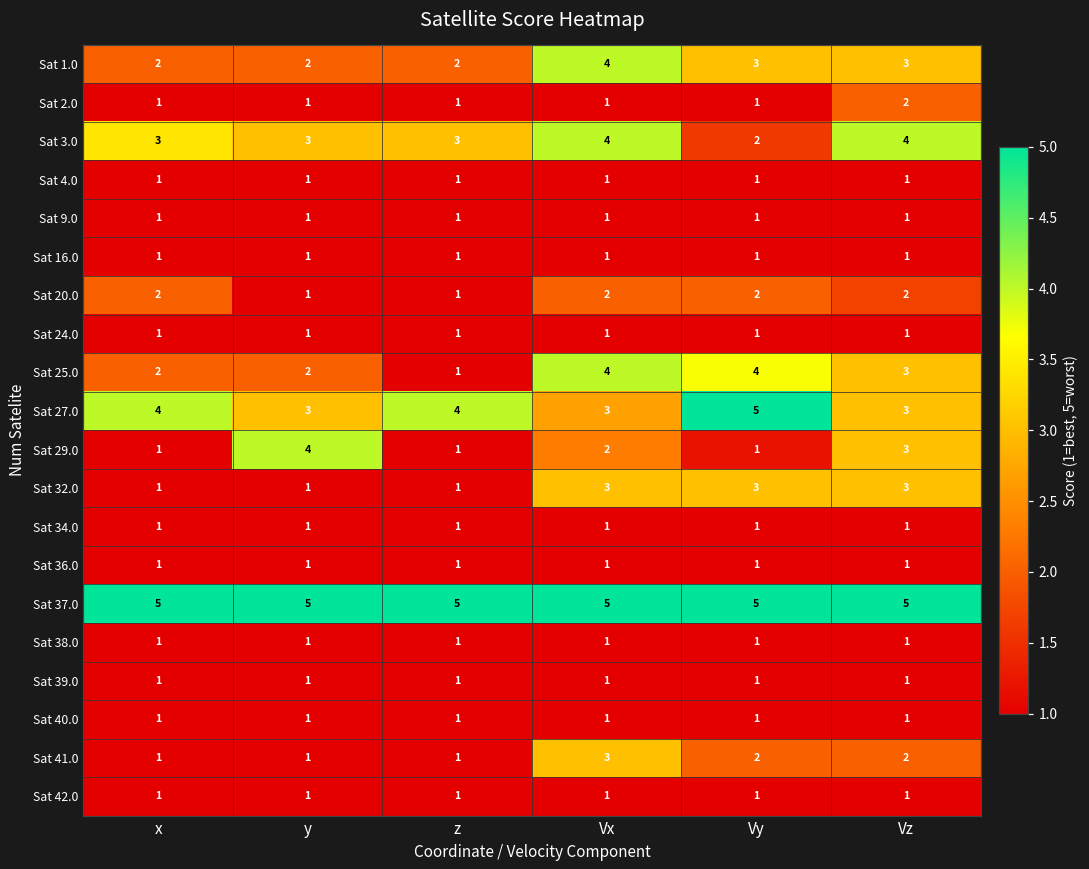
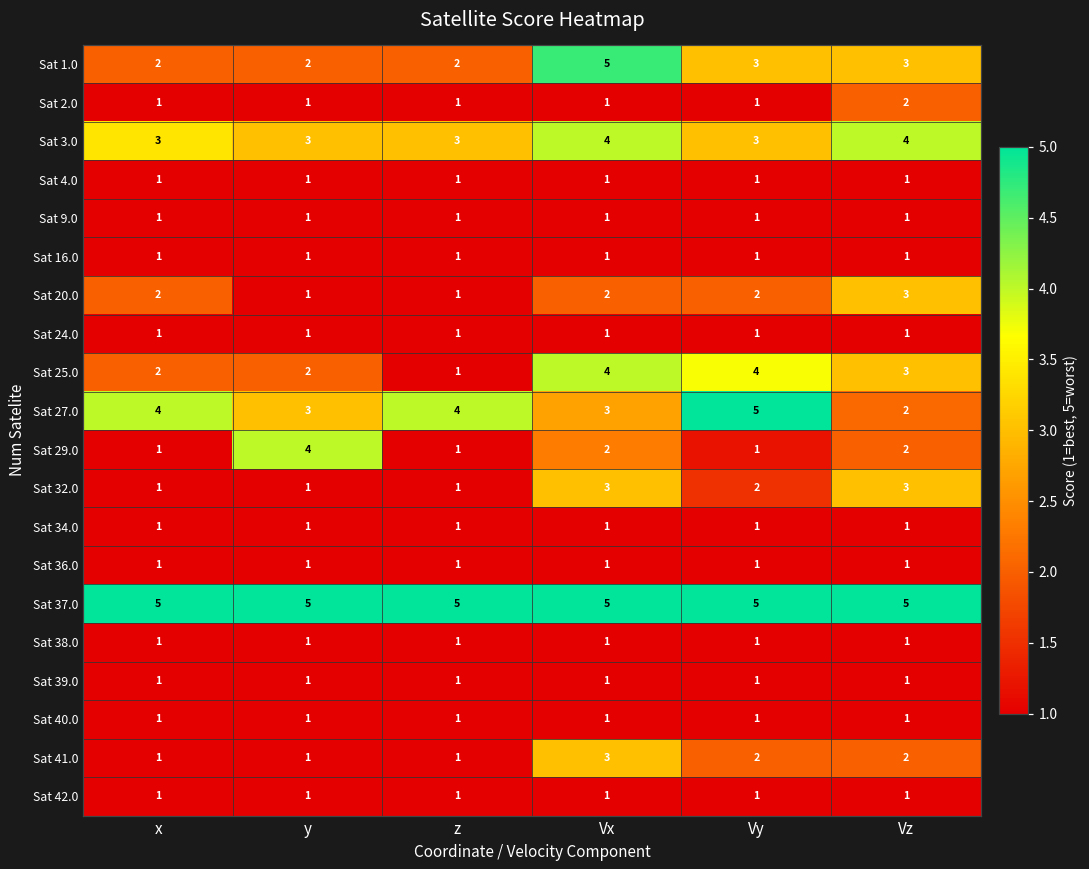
  {
    "Sat 1.0": {
      "x": 2,
      "y": 2,
      "z": 2,
-     "Vx": 4,
+     "Vx": 5,
      "Vy": 3,
      "Vz": 3
    },
    "Sat 2.0": {
      "x": 1,
      "y": 1,
      "z": 1,
      "Vx": 1,
      "Vy": 1,
      "Vz": 2
    },
    "Sat 3.0": {
      "x": 3,
      "y": 3,
      "z": 3,
      "Vx": 4,
-     "Vy": 2,
+     "Vy": 3,
      "Vz": 4
    },
    "Sat 4.0": {
      "x": 1,
      "y": 1,
      "z": 1,
      "Vx": 1,
      "Vy": 1,
      "Vz": 1
    },
    "Sat 9.0": {
      "x": 1,
      "y": 1,
      "z": 1,
      "Vx": 1,
      "Vy": 1,
      "Vz": 1
    },
    "Sat 16.0": {
      "x": 1,
      "y": 1,
      "z": 1,
      "Vx": 1,
      "Vy": 1,
      "Vz": 1
    },
    "Sat 20.0": {
      "x": 2,
      "y": 1,
      "z": 1,
      "Vx": 2,
      "Vy": 2,
-     "Vz": 2
+     "Vz": 3
    },
    "Sat 24.0": {
      "x": 1,
      "y": 1,
      "z": 1,
      "Vx": 1,
      "Vy": 1,
      "Vz": 1
    },
    "Sat 25.0": {
      "x": 2,
      "y": 2,
      "z": 1,
      "Vx": 4,
      "Vy": 4,
      "Vz": 3
    },
    "Sat 27.0": {
      "x": 4,
      "y": 3,
      "z": 4,
      "Vx": 3,
      "Vy": 5,
-     "Vz": 3
+     "Vz": 2
    },
    "Sat 29.0": {
      "x": 1,
      "y": 4,
      "z": 1,
      "Vx": 2,
      "Vy": 1,
-     "Vz": 3
+     "Vz": 2
    },
    "Sat 32.0": {
      "x": 1,
      "y": 1,
      "z": 1,
      "Vx": 3,
-     "Vy": 3,
+     "Vy": 2,
      "Vz": 3
    },
    "Sat 34.0": {
      "x": 1,
      "y": 1,
      "z": 1,
      "Vx": 1,
      "Vy": 1,
      "Vz": 1
    },
    "Sat 36.0": {
      "x": 1,
      "y": 1,
      "z": 1,
      "Vx": 1,
      "Vy": 1,
      "Vz": 1
    },
    "Sat 37.0": {
      "x": 5,
      "y": 5,
      "z": 5,
      "Vx": 5,
      "Vy": 5,
      "Vz": 5
    },
    "Sat 38.0": {
      "x": 1,
      "y": 1,
      "z": 1,
      "Vx": 1,
      "Vy": 1,
      "Vz": 1
    },
    "Sat 39.0": {
      "x": 1,
      "y": 1,
      "z": 1,
      "Vx": 1,
      "Vy": 1,
      "Vz": 1
    },
    "Sat 40.0": {
      "x": 1,
      "y": 1,
      "z": 1,
      "Vx": 1,
      "Vy": 1,
      "Vz": 1
    },
    "Sat 41.0": {
      "x": 1,
      "y": 1,
      "z": 1,
      "Vx": 3,
      "Vy": 2,
      "Vz": 2
    },
    "Sat 42.0": {
      "x": 1,
      "y": 1,
      "z": 1,
      "Vx": 1,
      "Vy": 1,
      "Vz": 1
    }
  }
